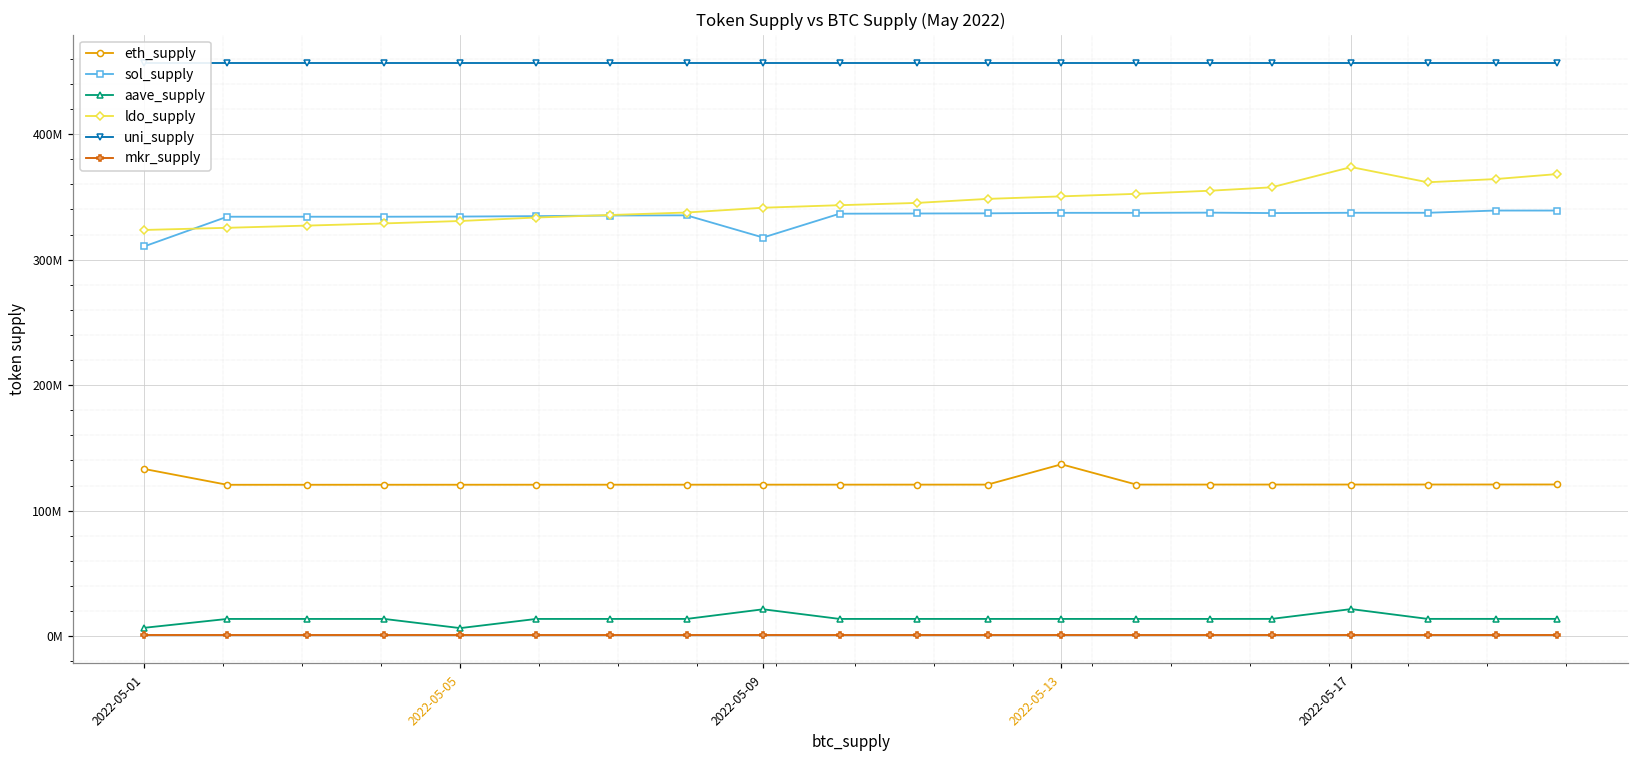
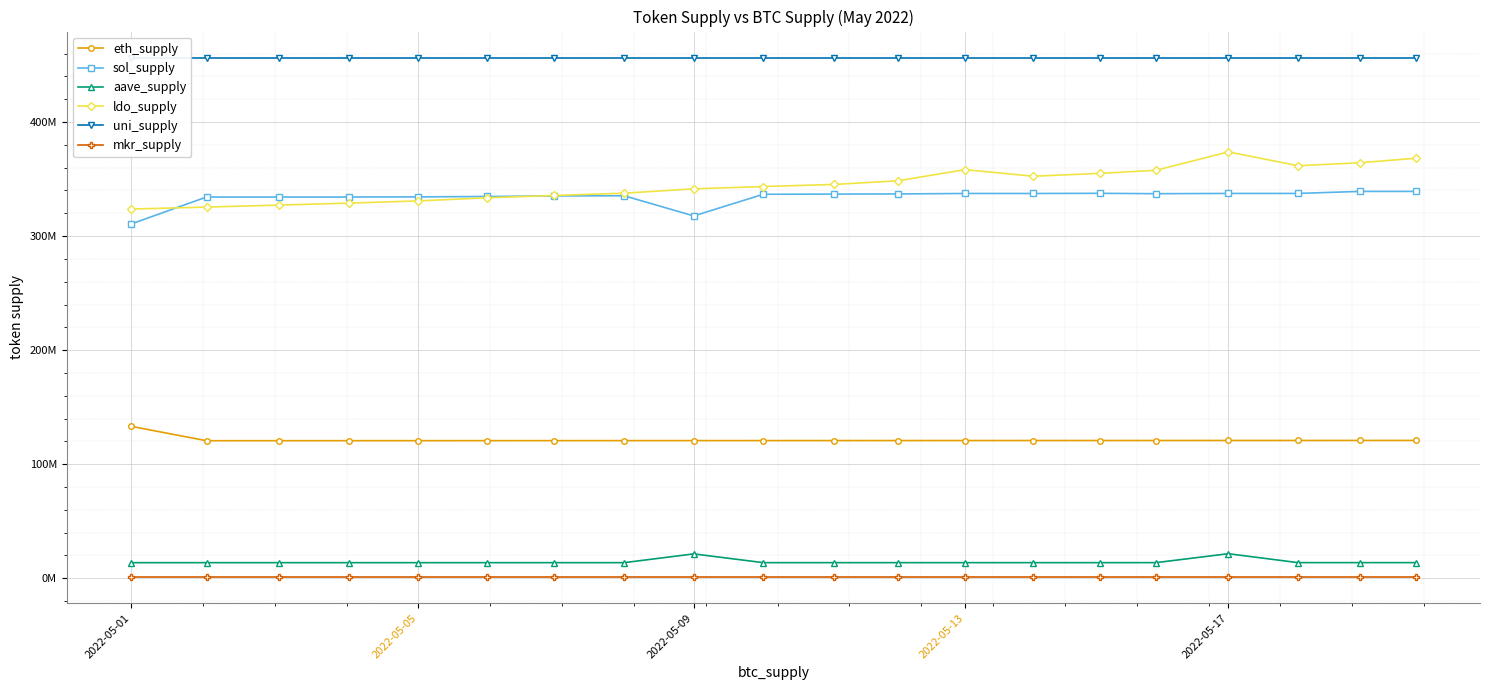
  {
    "eth_supply": {
      "2022-05-01": 133000000,
      "2022-05-05": 121000000,
      "2022-05-09": 121000000,
-     "2022-05-13": 137000000,
+     "2022-05-13": 121000000,
      "2022-05-17": 121000000
    },
    "sol_supply": {
      "2022-05-01": 311000000,
      "2022-05-05": 334000000,
      "2022-05-09": 318000000,
      "2022-05-13": 337000000,
      "2022-05-17": 337000000
    },
    "aave_supply": {
-     "2022-05-01": 7000000,
-     "2022-05-05": 6000000,
+     "2022-05-01": 14000000,
+     "2022-05-05": 14000000,
      "2022-05-09": 21000000,
      "2022-05-13": 14000000,
      "2022-05-17": 22000000
    },
    "ldo_supply": {
      "2022-05-01": 324000000,
      "2022-05-05": 331000000,
      "2022-05-09": 341000000,
-     "2022-05-13": 350000000,
+     "2022-05-13": 358000000,
      "2022-05-17": 374000000
    },
    "uni_supply": {
      "2022-05-05": 456000000,
      "2022-05-09": 456000000,
      "2022-05-13": 456000000,
      "2022-05-17": 456000000
    },
    "mkr_supply": {
      "2022-05-01": 1000000,
      "2022-05-05": 1000000,
      "2022-05-09": 1000000,
      "2022-05-13": 1000000,
      "2022-05-17": 1000000
    }
  }
